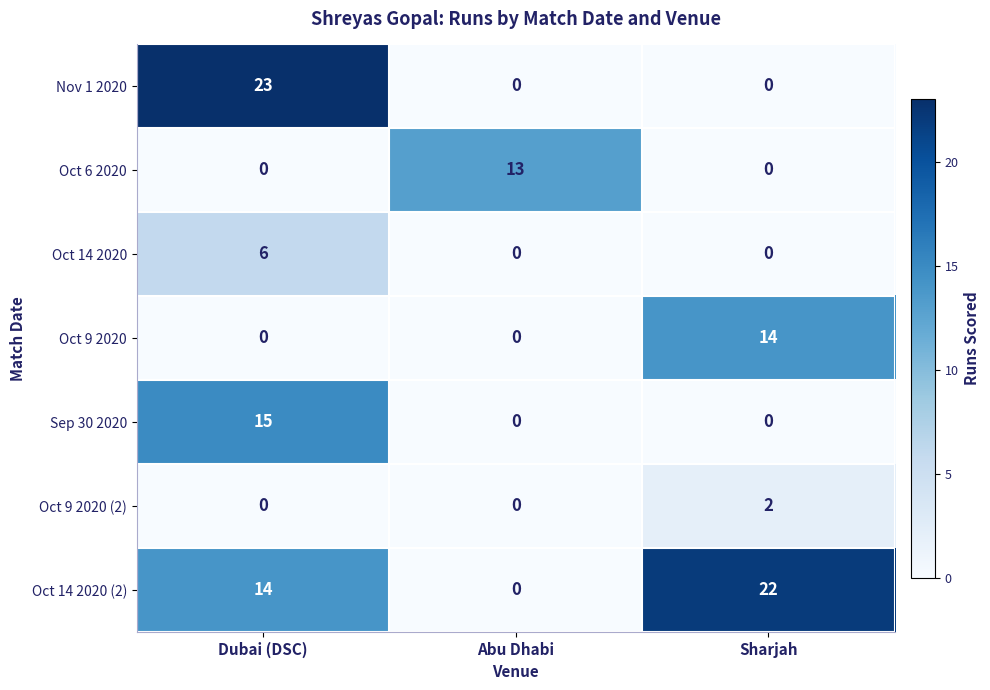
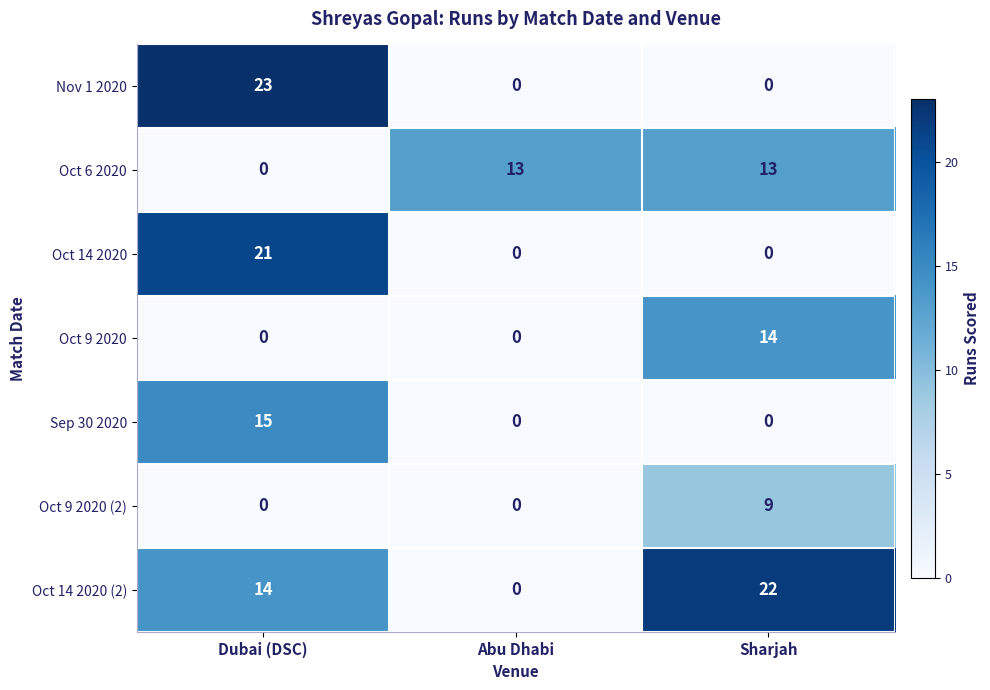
  {
    "Nov 1 2020": {
      "Dubai (DSC)": 23,
      "Abu Dhabi": 0,
      "Sharjah": 0
    },
    "Oct 6 2020": {
      "Dubai (DSC)": 0,
      "Abu Dhabi": 13,
-     "Sharjah": 0
+     "Sharjah": 13
    },
    "Oct 14 2020": {
-     "Dubai (DSC)": 6,
+     "Dubai (DSC)": 21,
      "Abu Dhabi": 0,
      "Sharjah": 0
    },
    "Oct 9 2020": {
      "Dubai (DSC)": 0,
      "Abu Dhabi": 0,
      "Sharjah": 14
    },
    "Sep 30 2020": {
      "Dubai (DSC)": 15,
      "Abu Dhabi": 0,
      "Sharjah": 0
    },
    "Oct 9 2020 (2)": {
      "Dubai (DSC)": 0,
      "Abu Dhabi": 0,
-     "Sharjah": 2
+     "Sharjah": 9
    },
    "Oct 14 2020 (2)": {
      "Dubai (DSC)": 14,
      "Abu Dhabi": 0,
      "Sharjah": 22
    }
  }
